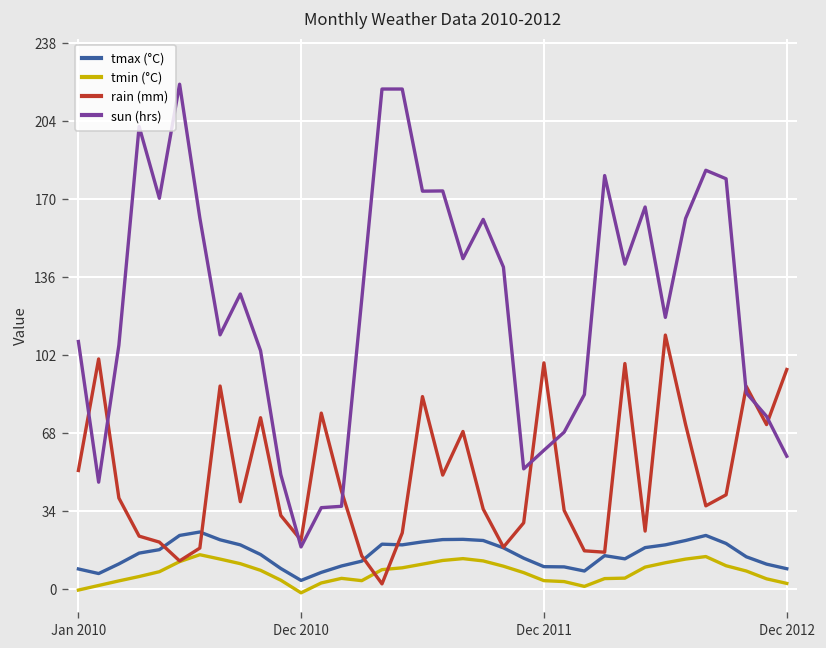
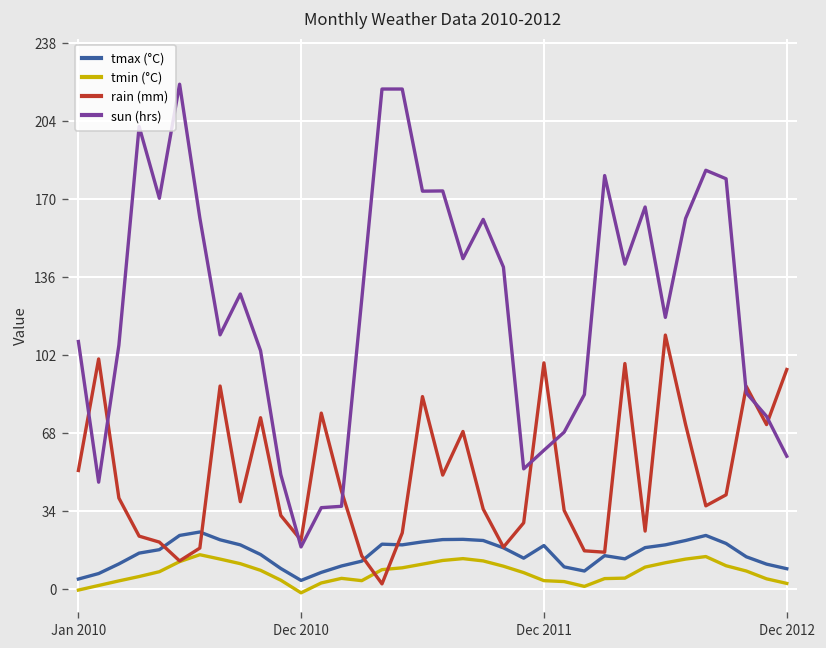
  {
    "tmax (°C)": {
-     "Jan 2010": 9,
+     "Jan 2010": 5,
      "Dec 2010": 4,
-     "Dec 2011": 10,
+     "Dec 2011": 19,
      "Dec 2012": 9
    },
    "tmin (°C)": {
      "Jan 2010": 0,
      "Dec 2010": -2,
      "Dec 2011": 4,
      "Dec 2012": 3
    },
    "rain (mm)": {
      "Jan 2010": 52,
      "Dec 2010": 21,
      "Dec 2011": 99,
      "Dec 2012": 96
    },
    "sun (hrs)": {
      "Jan 2010": 108,
      "Dec 2010": 19,
      "Dec 2011": 61,
      "Dec 2012": 58
    }
  }
